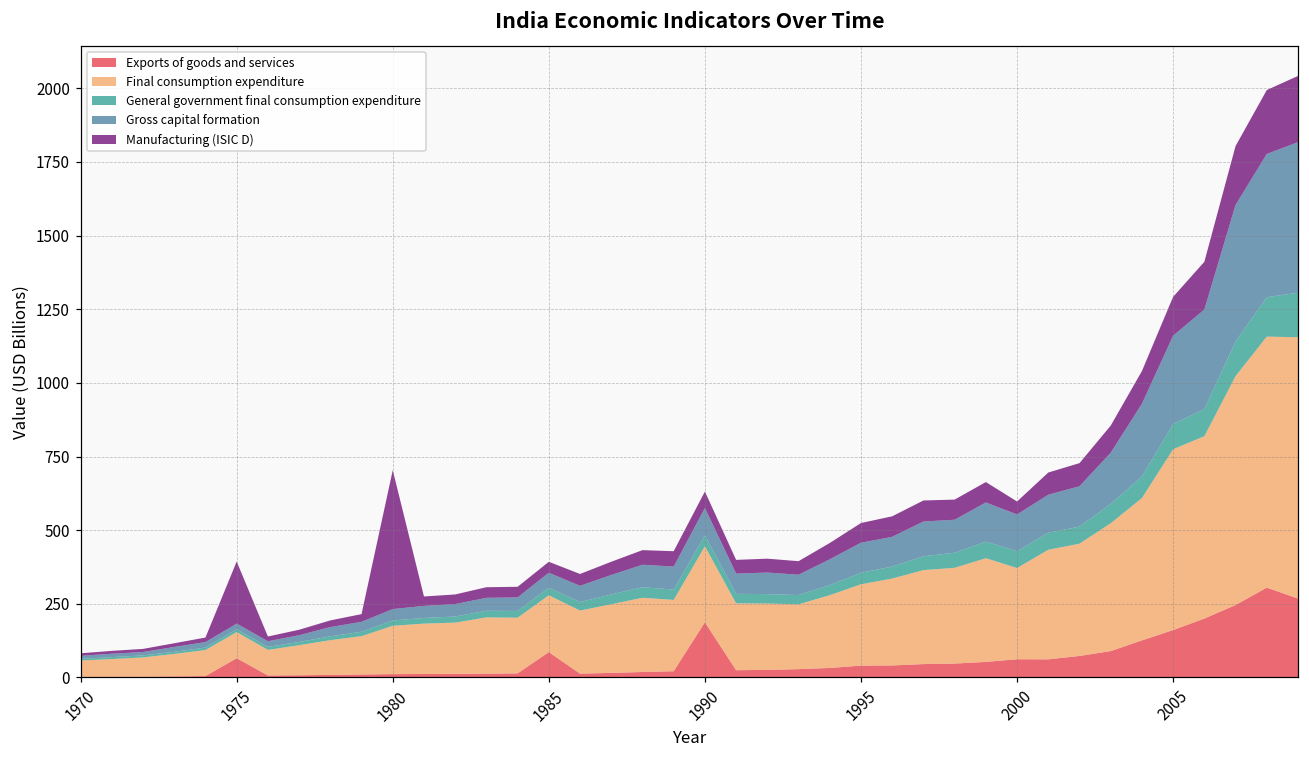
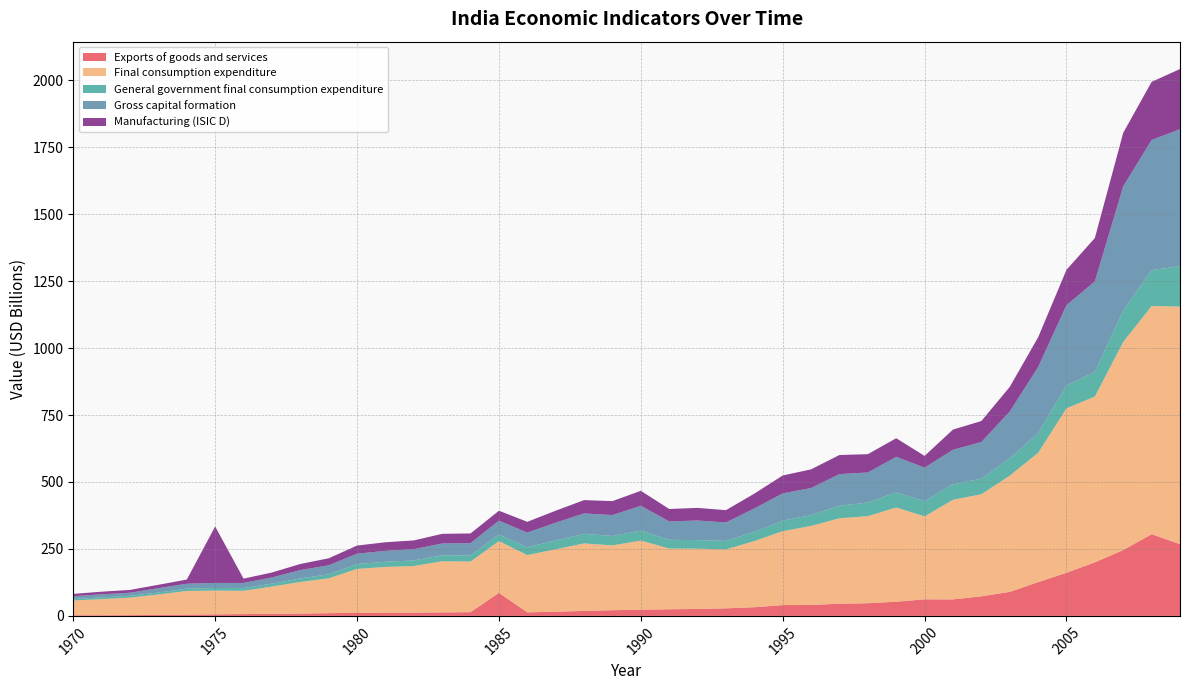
  {
    "Exports of goods and services": {
-     "1975": 70,
+     "1975": 10,
      "1980": 10,
      "1985": 90,
-     "1990": 190,
+     "1990": 20,
      "1995": 40,
      "2000": 60,
      "2005": 160
    },
    "Final consumption expenditure": {
      "1975": 90,
      "1980": 160,
      "1985": 190,
      "1990": 260,
      "1995": 280,
      "2000": 310,
      "2005": 610
    },
    "Manufacturing (ISIC D)": {
      "1975": 210,
-     "1980": 470,
+     "1980": 30,
      "1985": 40,
      "1990": 60,
      "1995": 70,
      "2000": 40,
      "2005": 130
    }
  }
